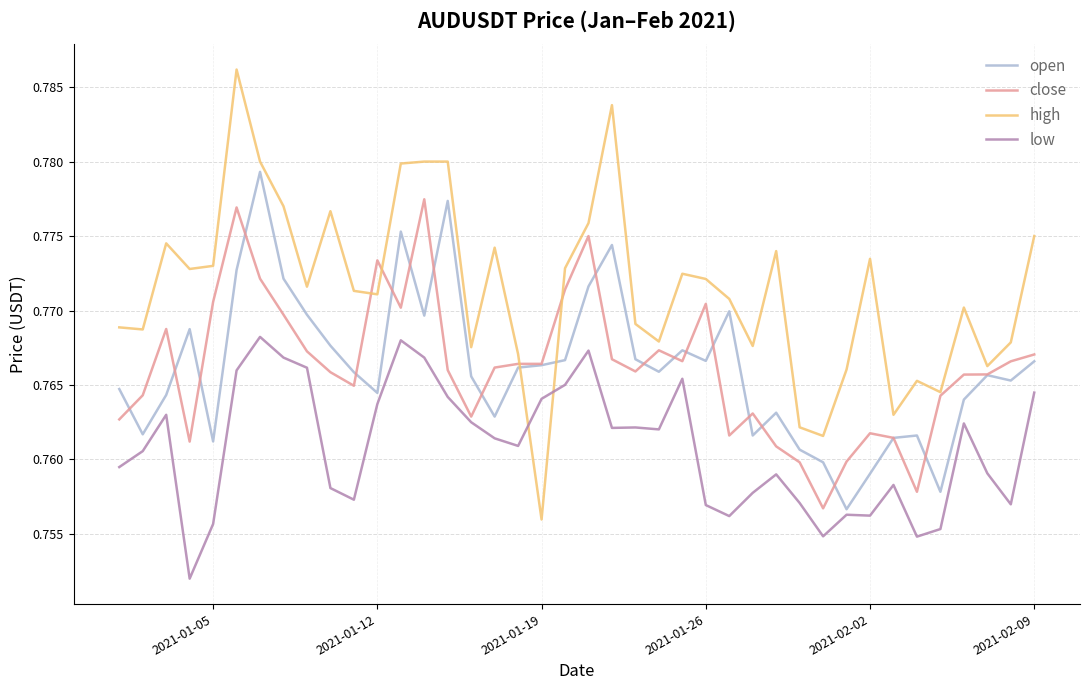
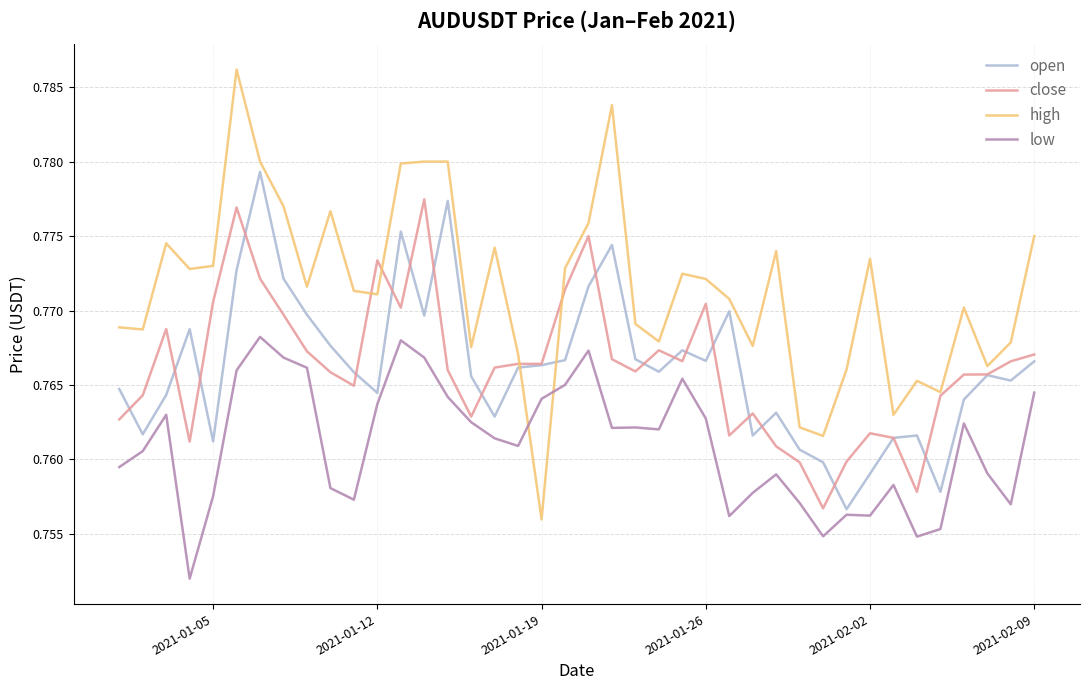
  {
    "open": {
      "2021-01-05": 0.7612,
      "2021-01-12": 0.7645,
      "2021-01-26": 0.7666,
      "2021-02-02": 0.7590,
      "2021-02-09": 0.7666
    },
    "close": {
      "2021-01-05": 0.7706,
      "2021-01-12": 0.7734,
      "2021-01-26": 0.7705,
      "2021-02-02": 0.7618,
      "2021-02-09": 0.7671
    },
    "high": {
      "2021-01-05": 0.7730,
      "2021-01-12": 0.7711,
      "2021-01-19": 0.7560,
      "2021-01-26": 0.7721,
      "2021-02-02": 0.7735,
      "2021-02-09": 0.7750
    },
    "low": {
-     "2021-01-05": 0.7557,
+     "2021-01-05": 0.7575,
      "2021-01-12": 0.7637,
      "2021-01-19": 0.7641,
-     "2021-01-26": 0.7569,
+     "2021-01-26": 0.7628,
      "2021-02-02": 0.7562,
      "2021-02-09": 0.7645
    }
  }
